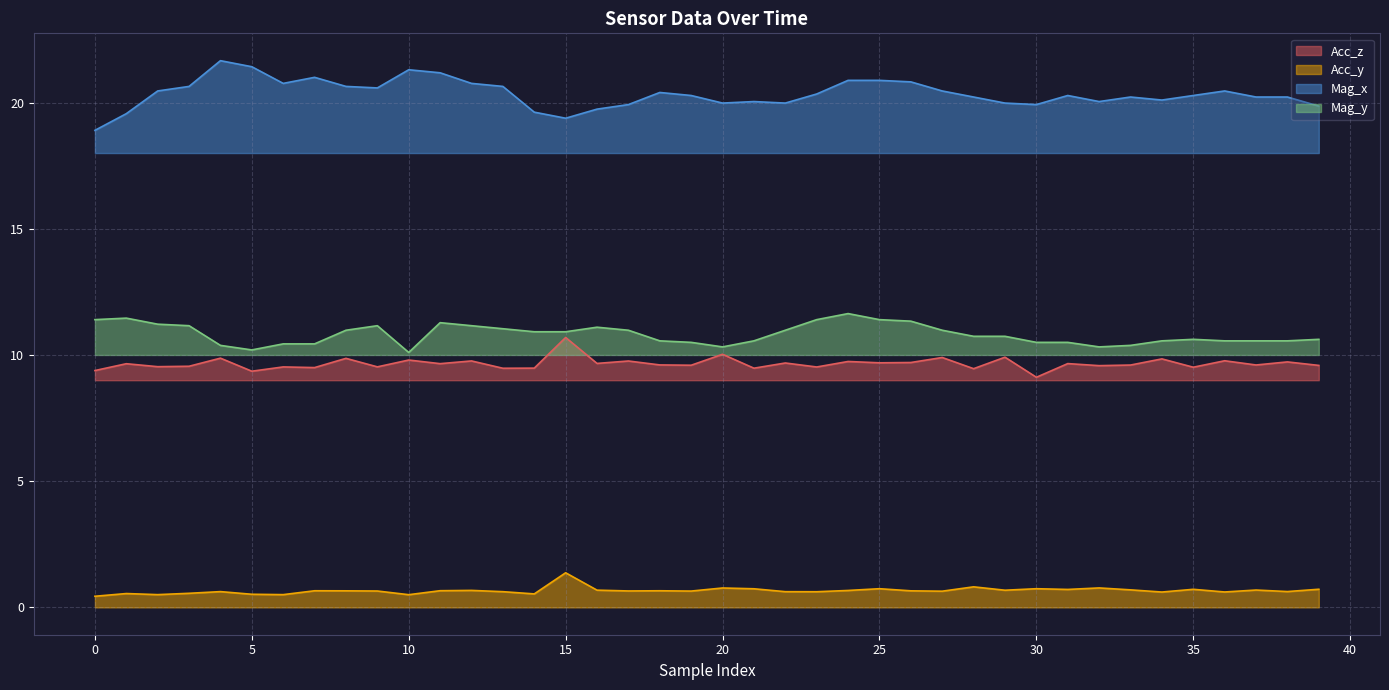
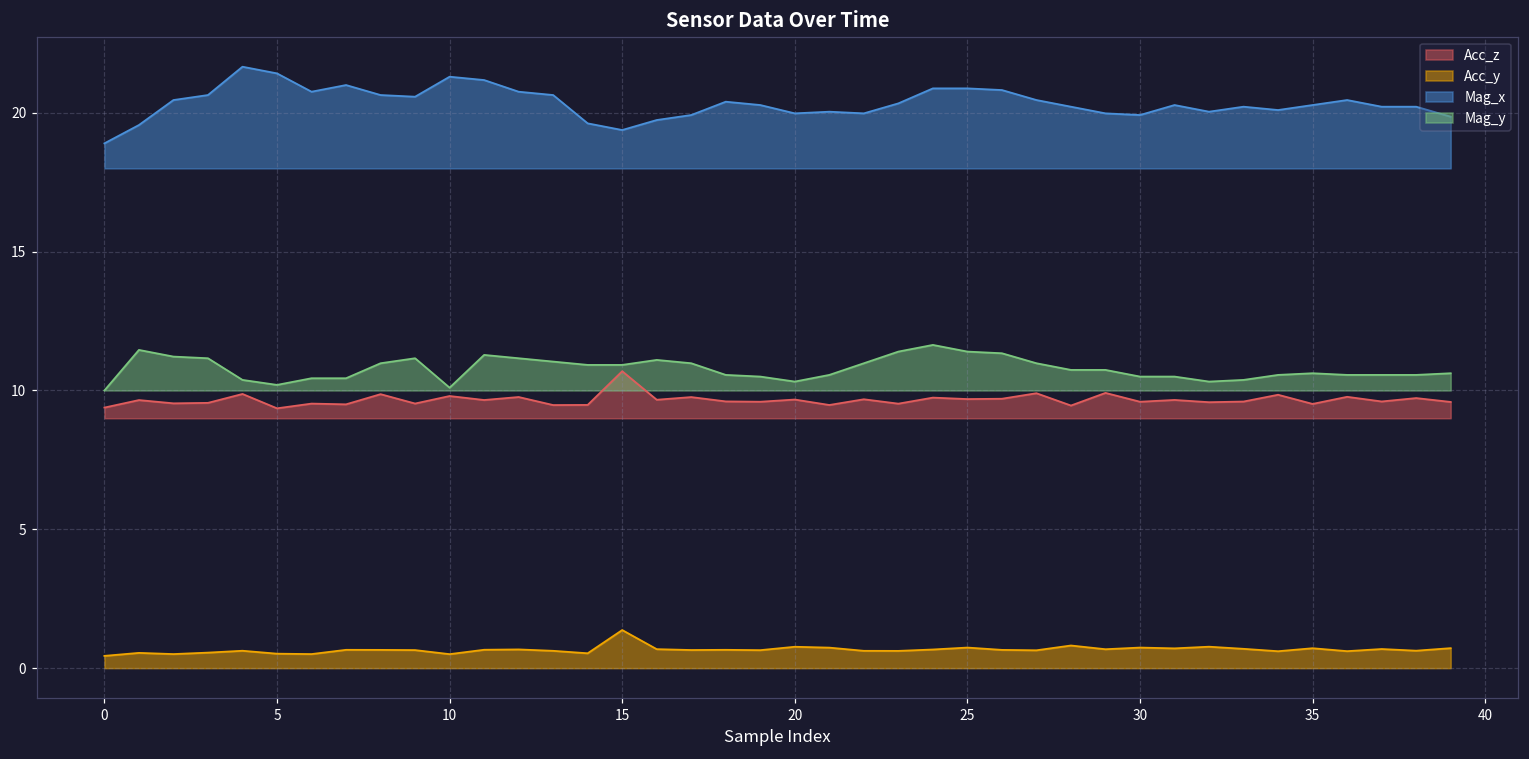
  {
    "Acc_z": {
      "0": 9.4,
      "5": 9.4,
      "10": 9.8,
      "15": 10.7,
-     "20": 10.0,
+     "20": 9.7,
      "25": 9.7,
-     "30": 9.1,
+     "30": 9.6,
      "35": 9.5
    },
    "Acc_y": {
      "0": 0.4,
      "5": 0.5,
      "10": 0.5,
      "15": 1.4,
      "20": 0.8,
      "25": 0.7,
      "30": 0.7,
      "35": 0.7
    },
    "Mag_x": {
      "0": 18.9,
      "5": 21.4,
      "10": 21.3,
      "15": 19.4,
      "20": 20.0,
      "25": 20.9,
      "30": 19.9,
      "35": 20.3
    },
    "Mag_y": {
-     "0": 11.4,
+     "0": 10.0,
      "5": 10.2,
      "10": 10.1,
      "15": 10.9,
      "20": 10.3,
      "25": 11.4,
      "30": 10.5,
      "35": 10.6
    }
  }
